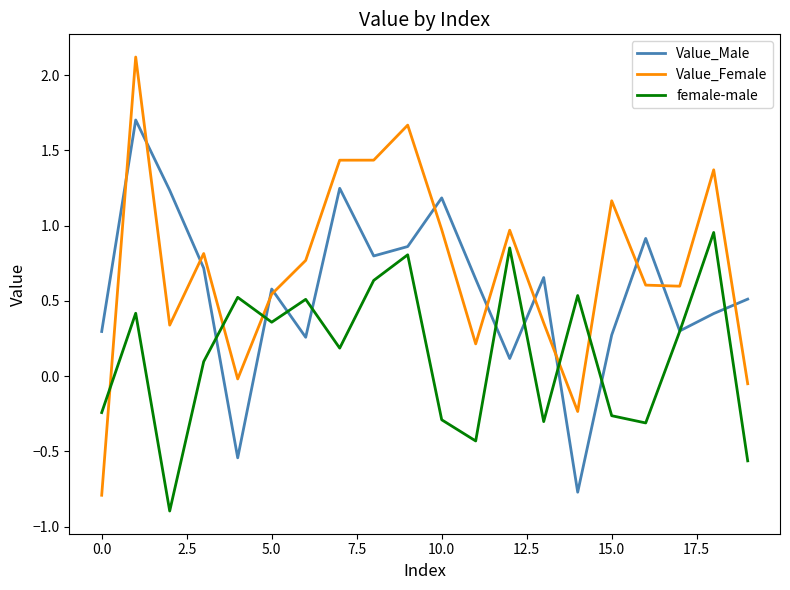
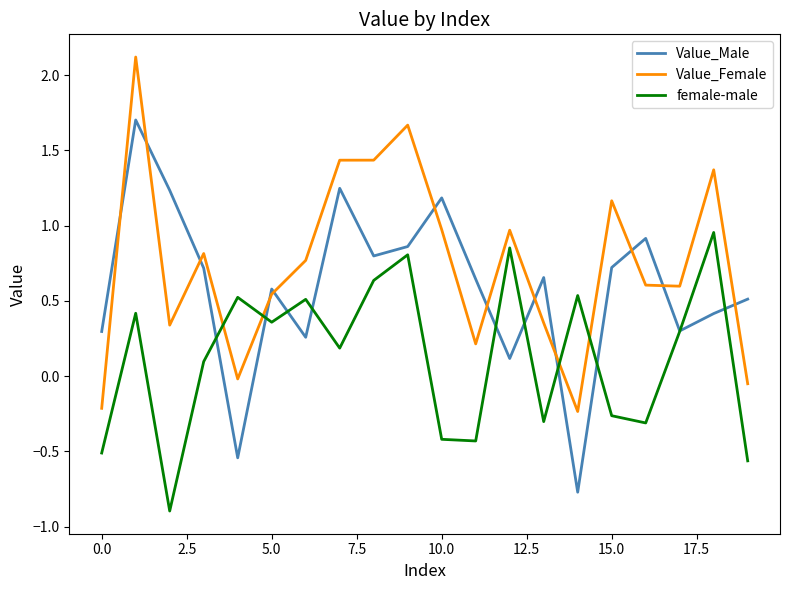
  {
    "Value_Male": {
      "0.0": 0.30,
      "5.0": 0.58,
      "10.0": 1.18,
-     "15.0": 0.27
+     "15.0": 0.72
    },
    "Value_Female": {
-     "0.0": -0.79,
+     "0.0": -0.21,
      "5.0": 0.55,
      "10.0": 0.97,
      "15.0": 1.17
    },
    "female-male": {
-     "0.0": -0.24,
+     "0.0": -0.51,
      "5.0": 0.36,
-     "10.0": -0.29,
+     "10.0": -0.42,
      "15.0": -0.26
    }
  }
